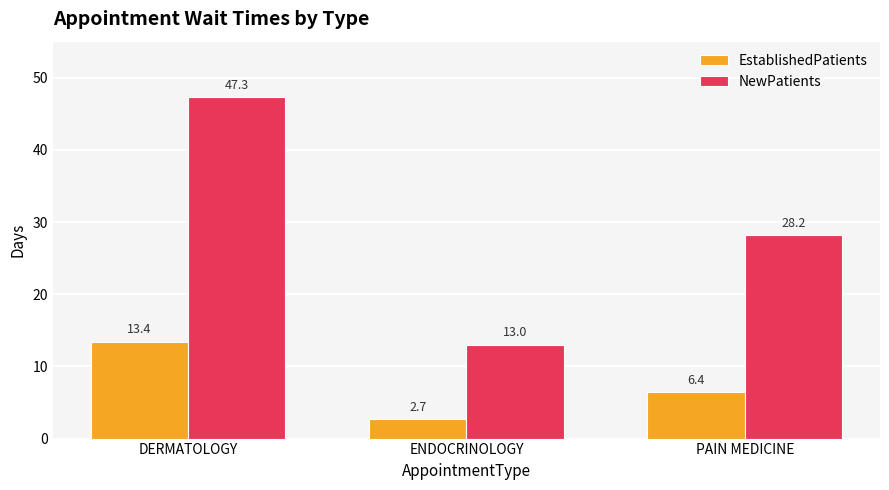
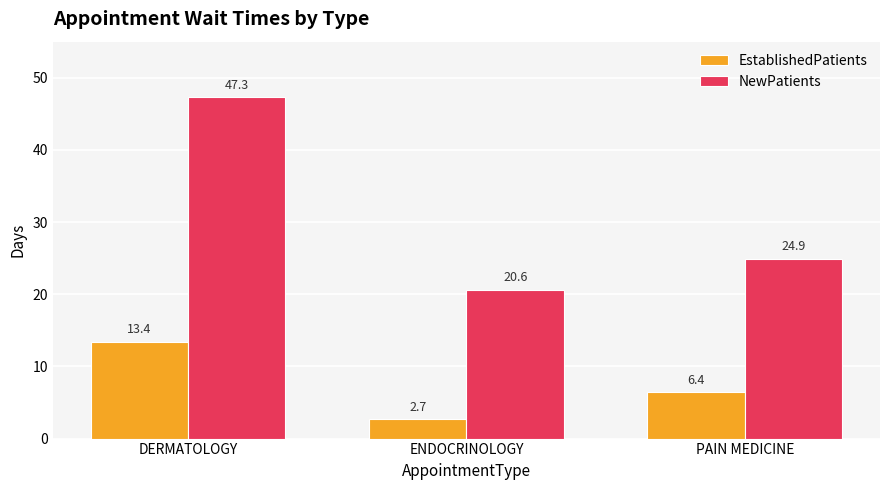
  {
    "EstablishedPatients": {
      "DERMATOLOGY": 13.4,
      "ENDOCRINOLOGY": 2.7,
      "PAIN MEDICINE": 6.4
    },
    "NewPatients": {
      "DERMATOLOGY": 47.3,
-     "ENDOCRINOLOGY": 13.0,
-     "PAIN MEDICINE": 28.2
+     "ENDOCRINOLOGY": 20.6,
+     "PAIN MEDICINE": 24.9
    }
  }
